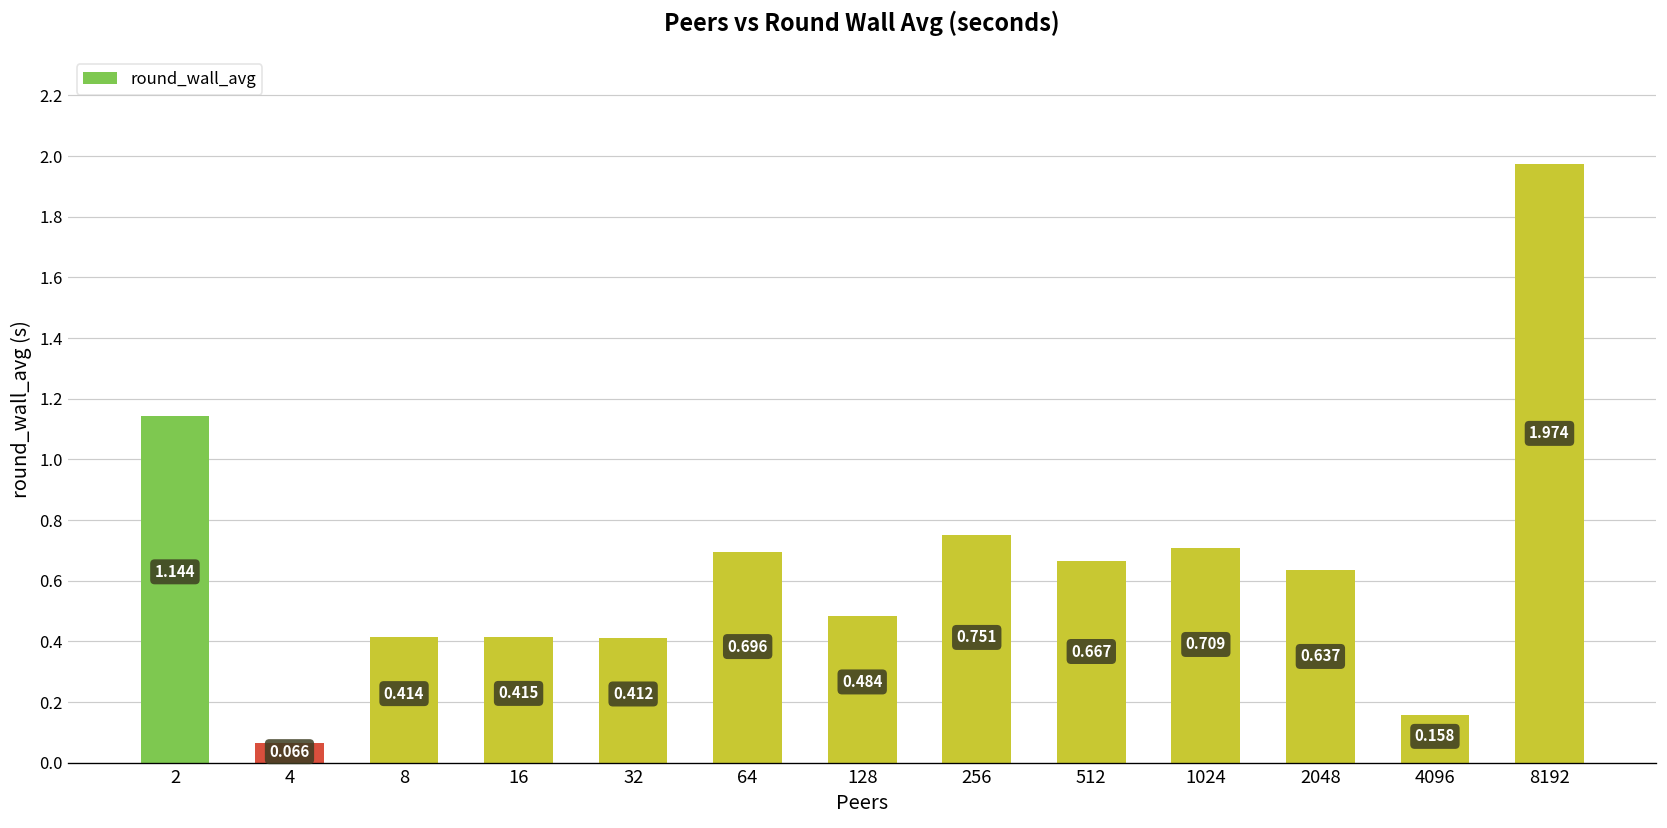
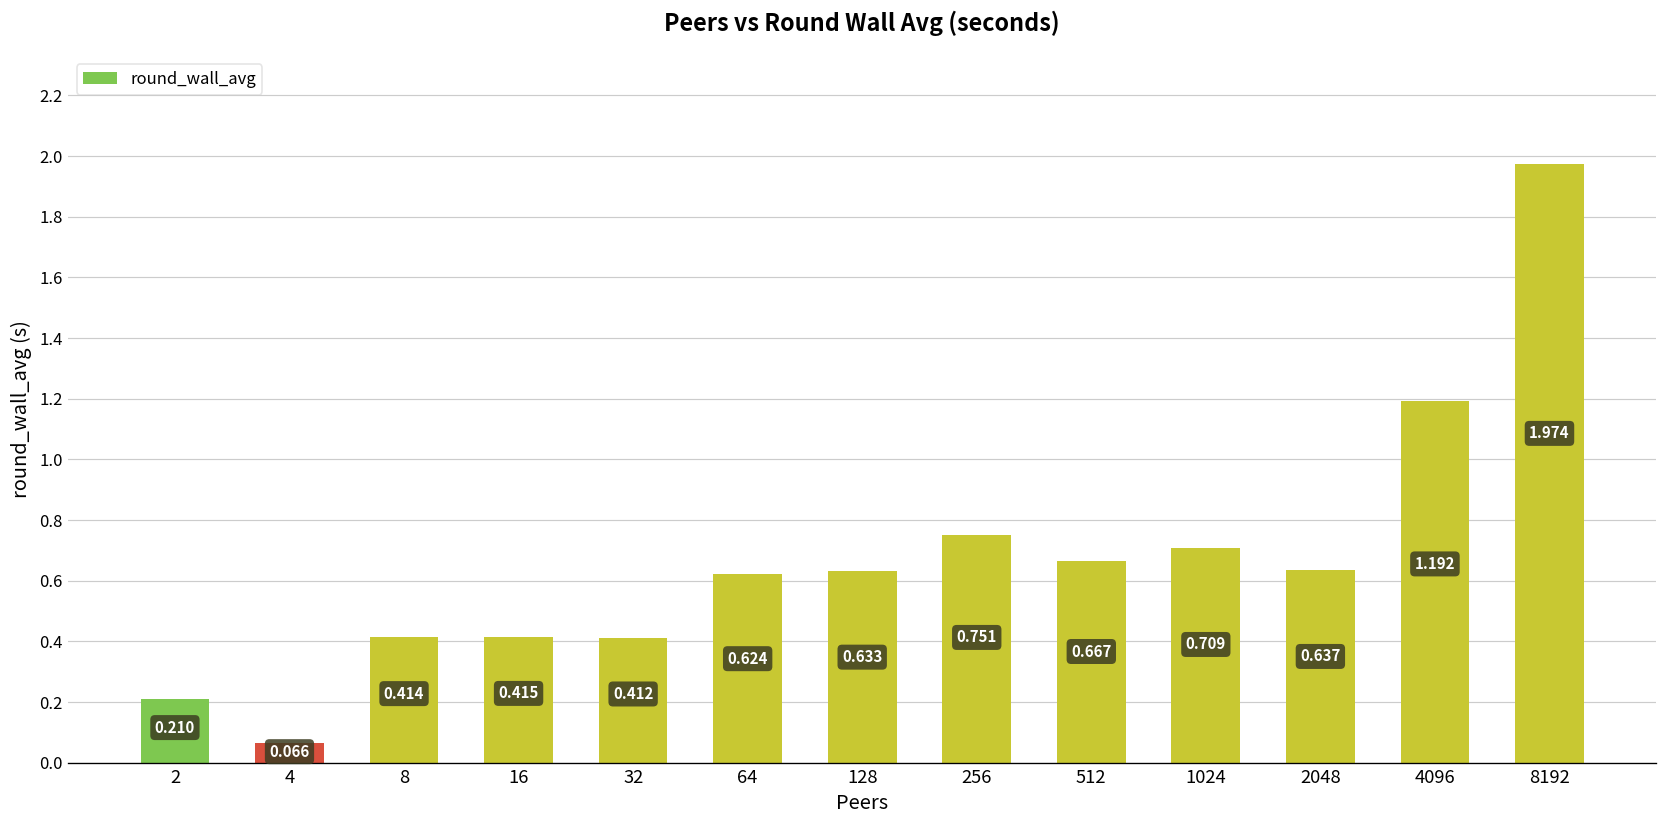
  {
-   "2": 1.144,
-   "64": 0.696,
-   "128": 0.484,
-   "4096": 0.158
+   "2": 0.210,
+   "64": 0.624,
+   "128": 0.633,
+   "4096": 1.192
  }
